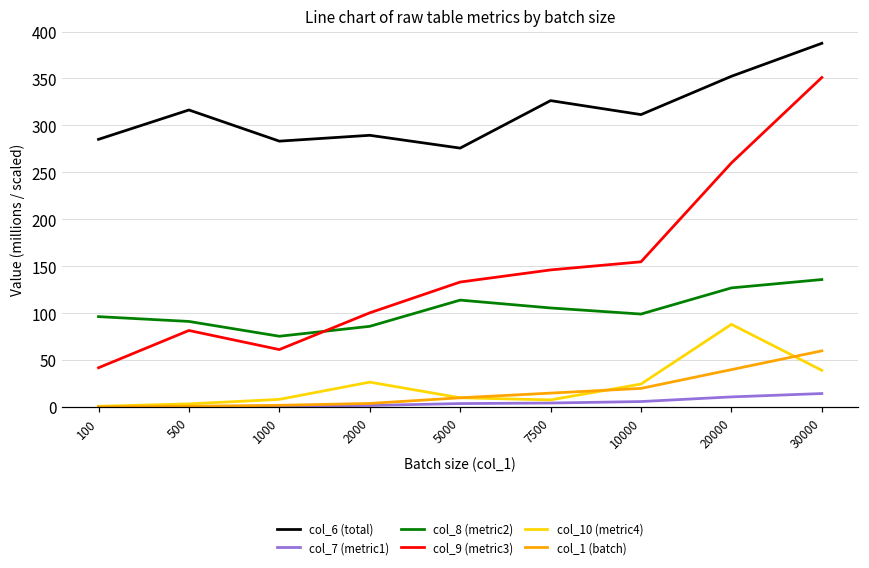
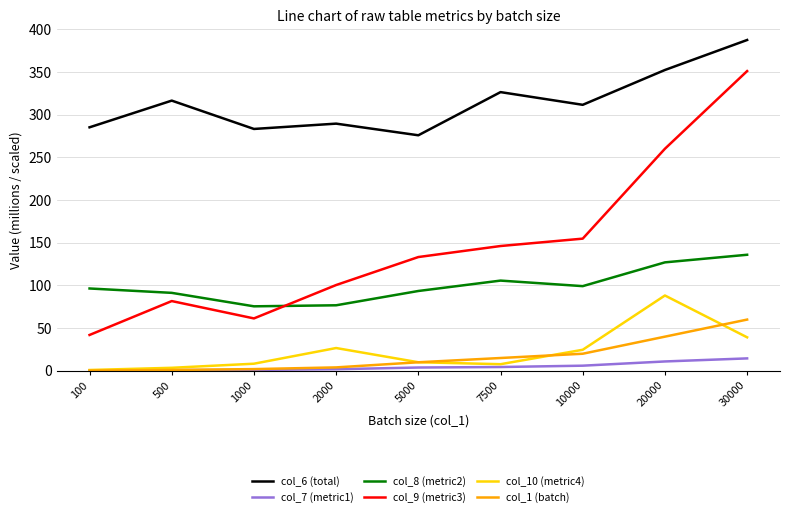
  {
    "col_6 (total)": {
      "100": 290,
      "500": 320,
      "1000": 280,
      "2000": 290,
      "5000": 280,
      "7500": 330,
      "10000": 310,
      "20000": 350,
      "30000": 390
    },
    "col_7 (metric1)": {
      "5000": 0,
      "7500": 0,
      "10000": 10,
      "20000": 10,
      "30000": 10
    },
    "col_8 (metric2)": {
      "100": 100,
      "500": 90,
      "1000": 80,
-     "2000": 90,
-     "5000": 110,
+     "2000": 80,
+     "5000": 90,
      "7500": 110,
      "10000": 100,
      "20000": 130,
      "30000": 140
    },
    "col_9 (metric3)": {
      "100": 40,
      "500": 80,
      "1000": 60,
      "2000": 100,
      "5000": 130,
      "7500": 150,
      "10000": 150,
      "20000": 260,
      "30000": 350
    }
  }
